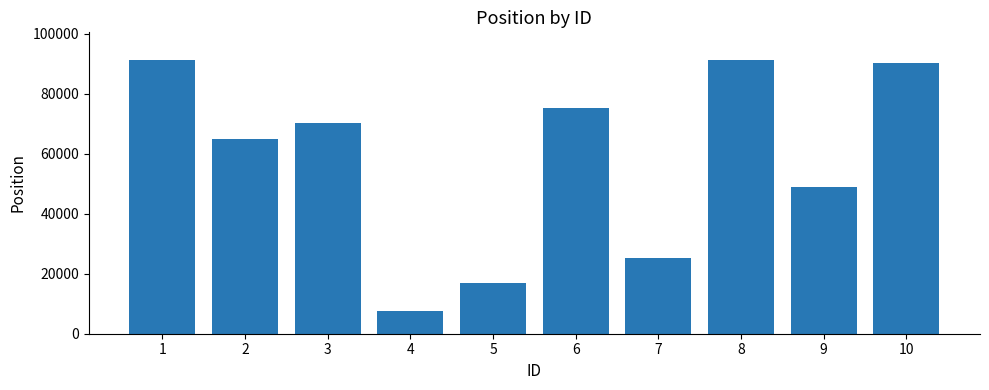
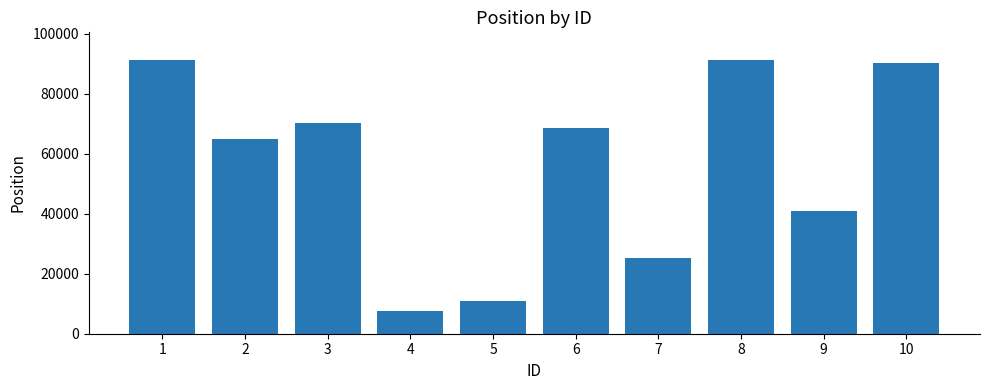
  {
    "1": 91000,
    "2": 65000,
    "3": 70000,
    "4": 7000,
-   "5": 17000,
-   "6": 75000,
+   "5": 11000,
+   "6": 69000,
    "7": 25000,
    "8": 91000,
-   "9": 49000,
+   "9": 41000,
    "10": 90000
  }
